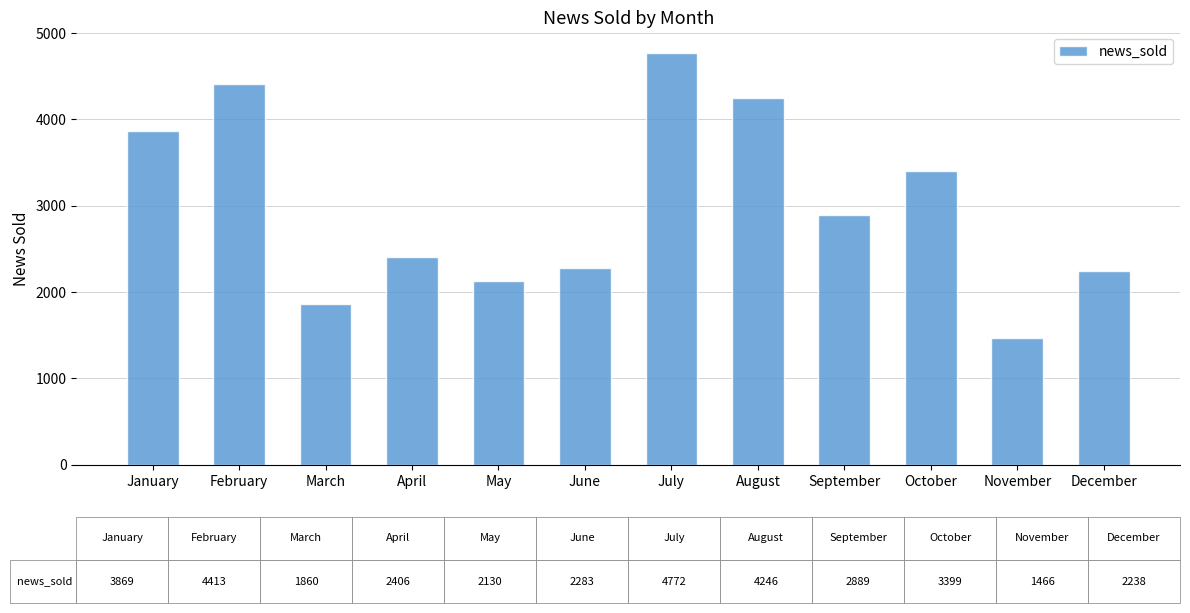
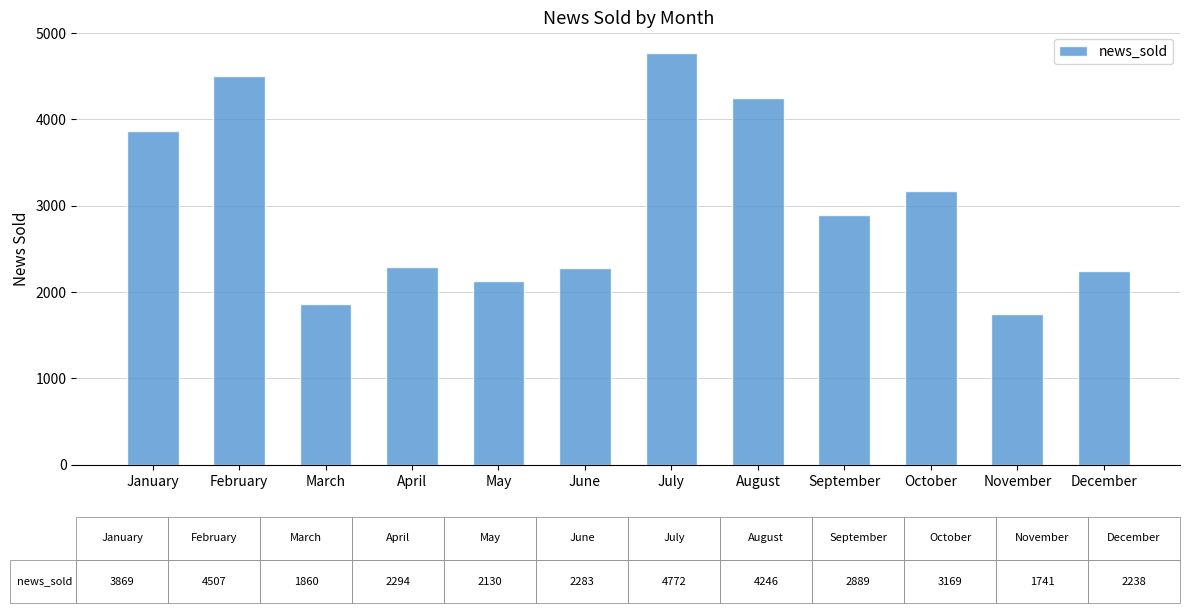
  {
-   "February": 4413,
-   "April": 2406,
-   "October": 3399,
-   "November": 1466
+   "February": 4507,
+   "April": 2294,
+   "October": 3169,
+   "November": 1741
  }
